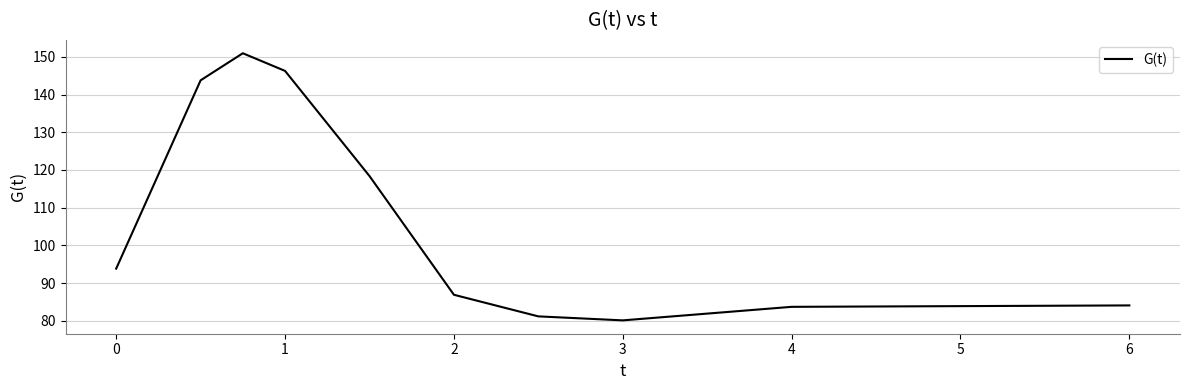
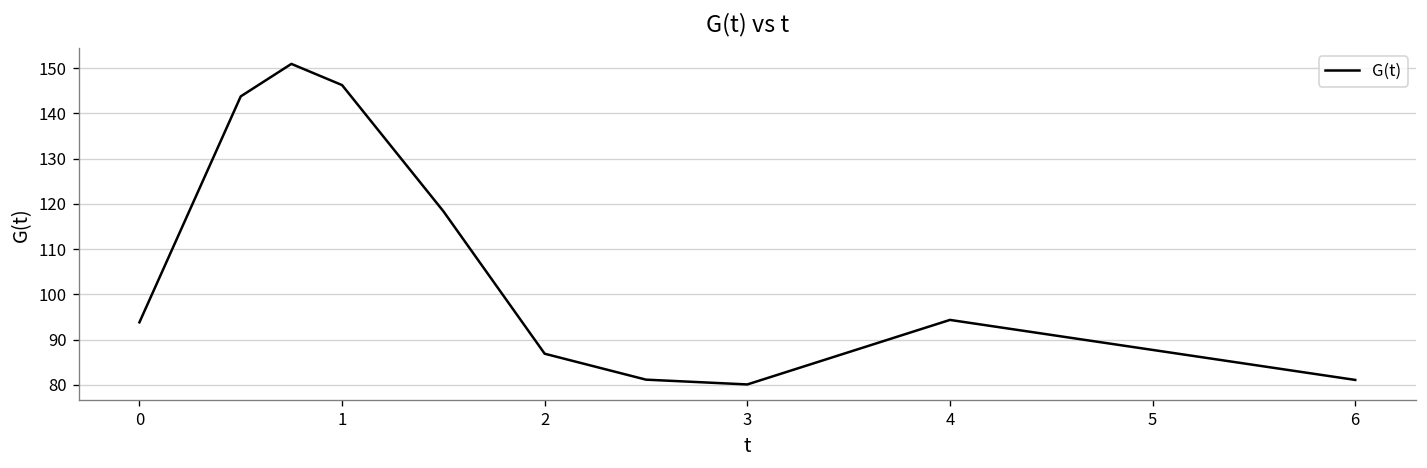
  {
    "0": 94,
    "1": 146,
    "2": 87,
    "3": 80,
-   "4": 84,
-   "6": 84
+   "4": 94,
+   "6": 81
  }
